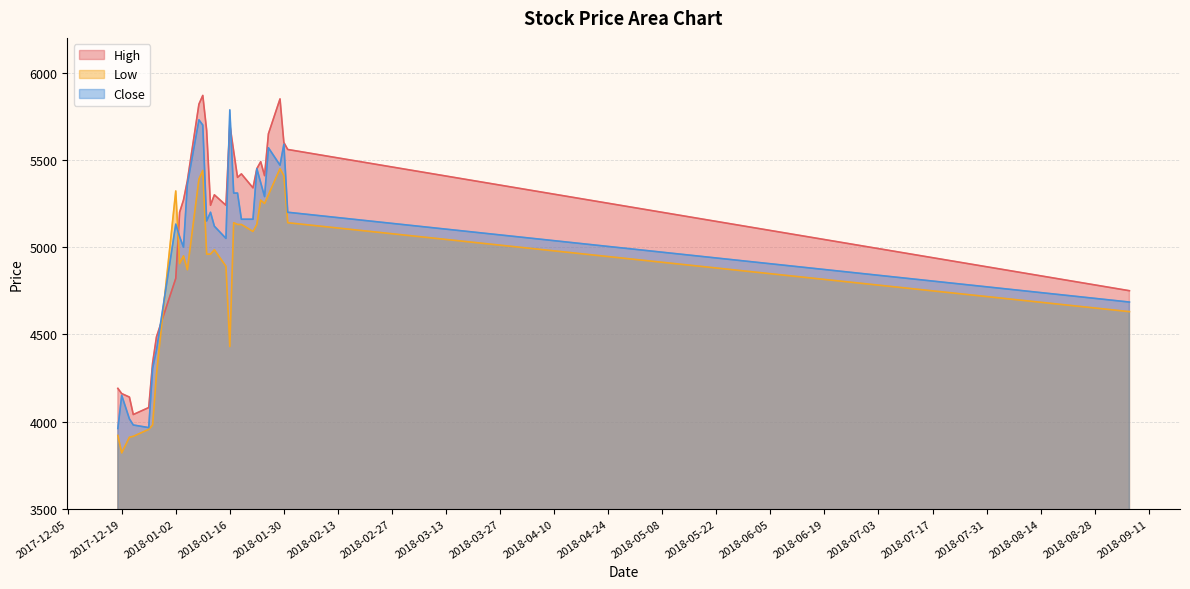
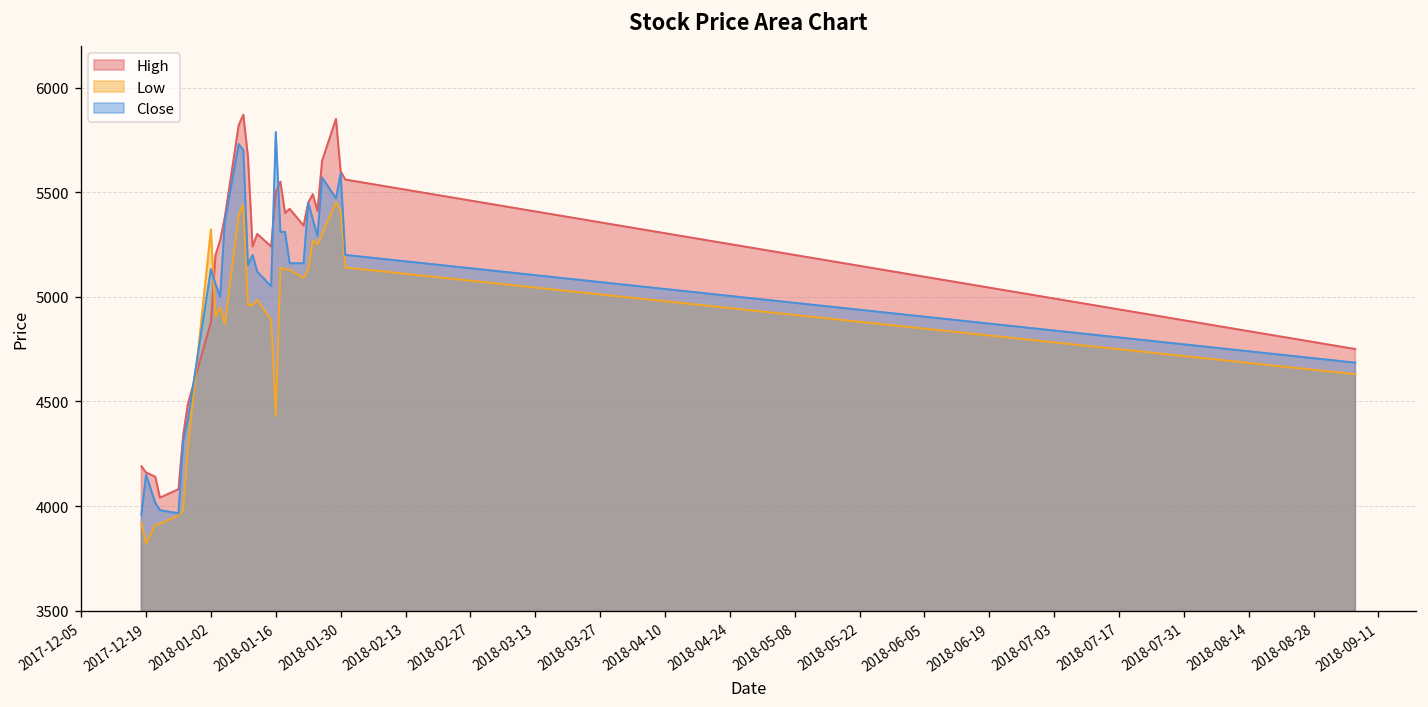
  {
    "High": {
-     "2018-01-02": 4820,
-     "2018-01-16": 5700
+     "2018-01-02": 4880,
+     "2018-01-16": 5500
    },
    "Low": {
      "2017-12-19": 3820,
      "2018-01-02": 5320,
      "2018-01-16": 4430,
      "2018-01-30": 5410
    },
    "Close": {
      "2018-01-02": 5130,
      "2018-01-16": 5790
    }
  }
